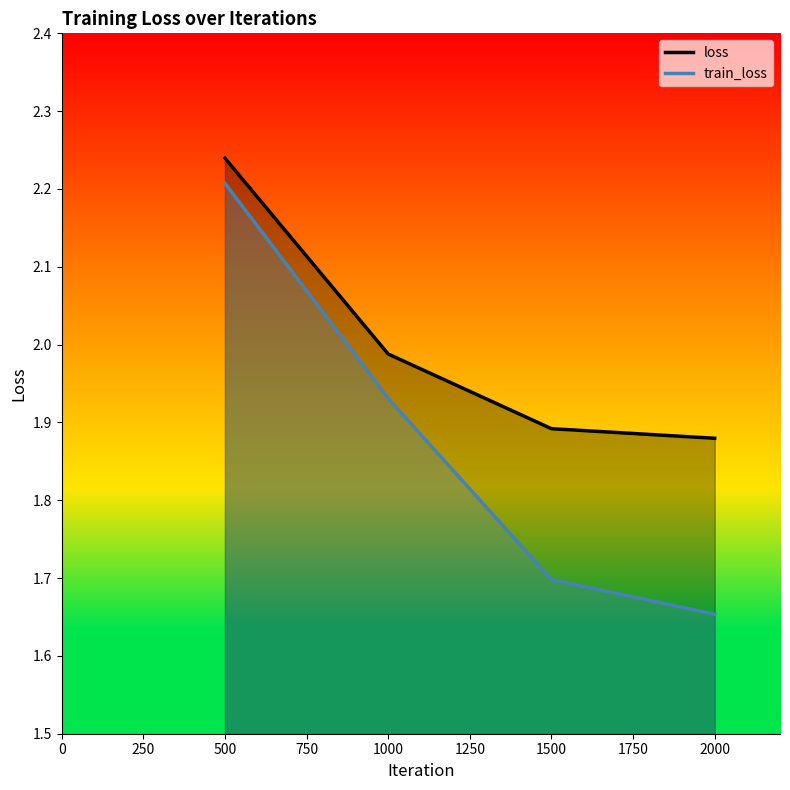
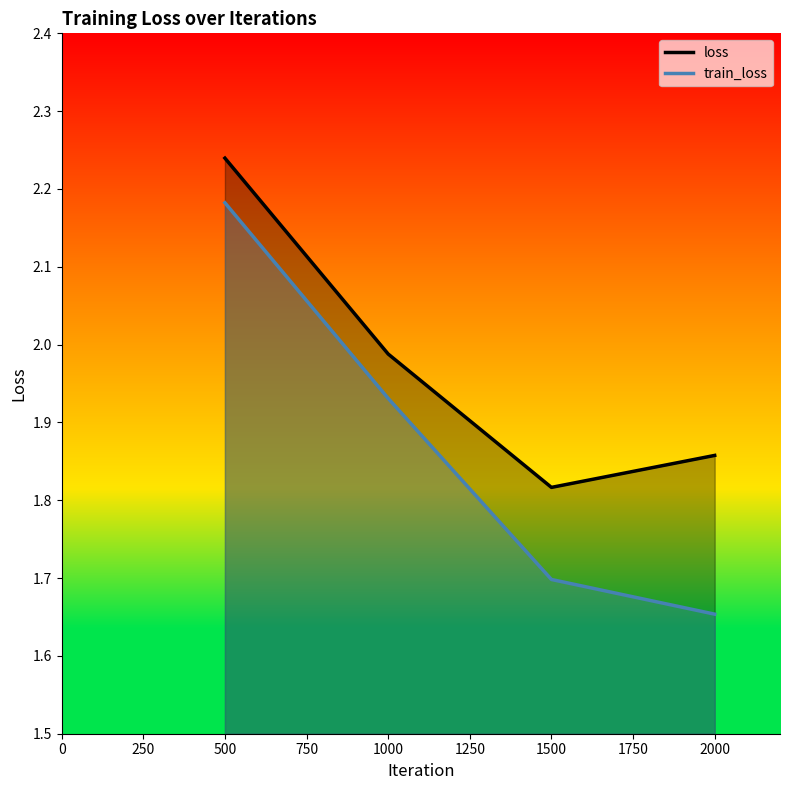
  {
    "loss": {
      "500": 2.24,
      "1000": 1.99,
-     "1500": 1.89,
-     "2000": 1.88
+     "1500": 1.82,
+     "2000": 1.86
    },
    "train_loss": {
-     "500": 2.21,
+     "500": 2.18,
      "1000": 1.93,
      "1500": 1.70,
      "2000": 1.65
    }
  }
